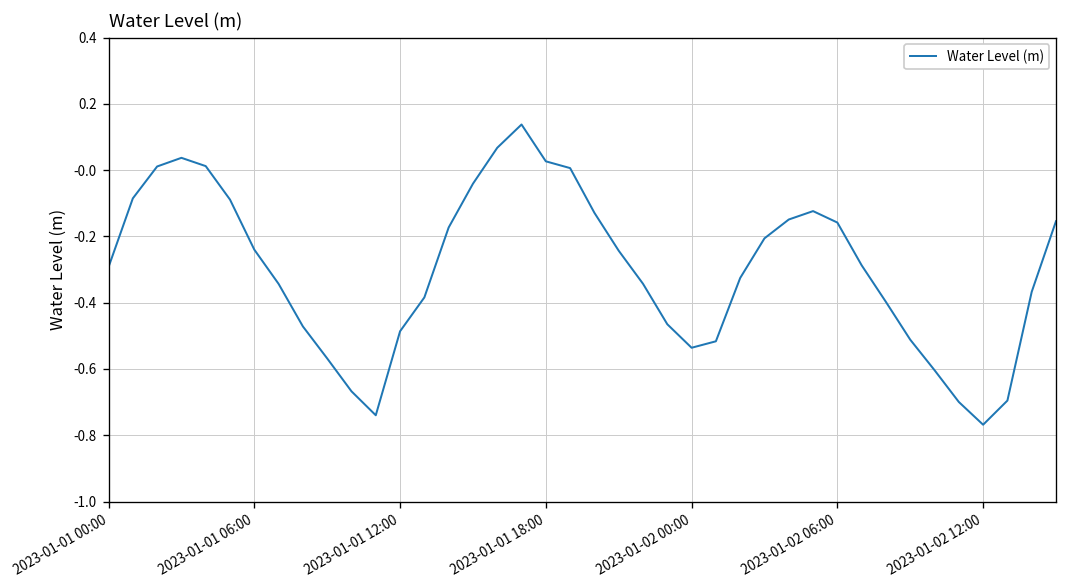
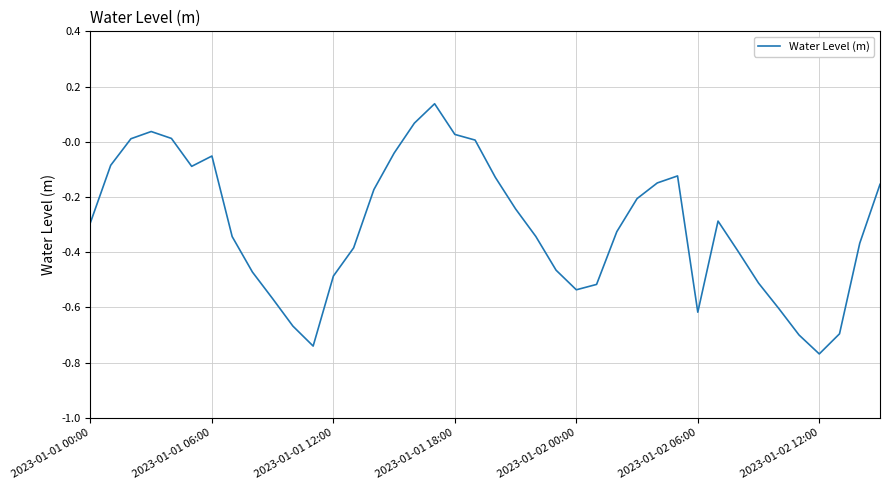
  {
    "2023-01-01 00:00": -0.29,
-   "2023-01-01 06:00": -0.24,
+   "2023-01-01 06:00": -0.05,
    "2023-01-01 12:00": -0.49,
    "2023-01-01 18:00": 0.03,
    "2023-01-02 00:00": -0.54,
-   "2023-01-02 06:00": -0.16,
+   "2023-01-02 06:00": -0.62,
    "2023-01-02 12:00": -0.77
  }
